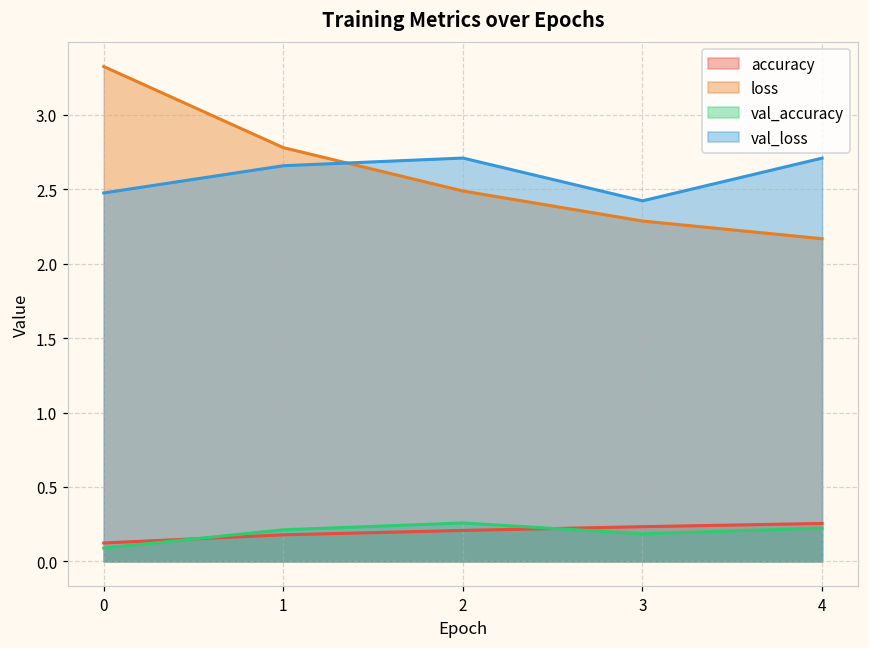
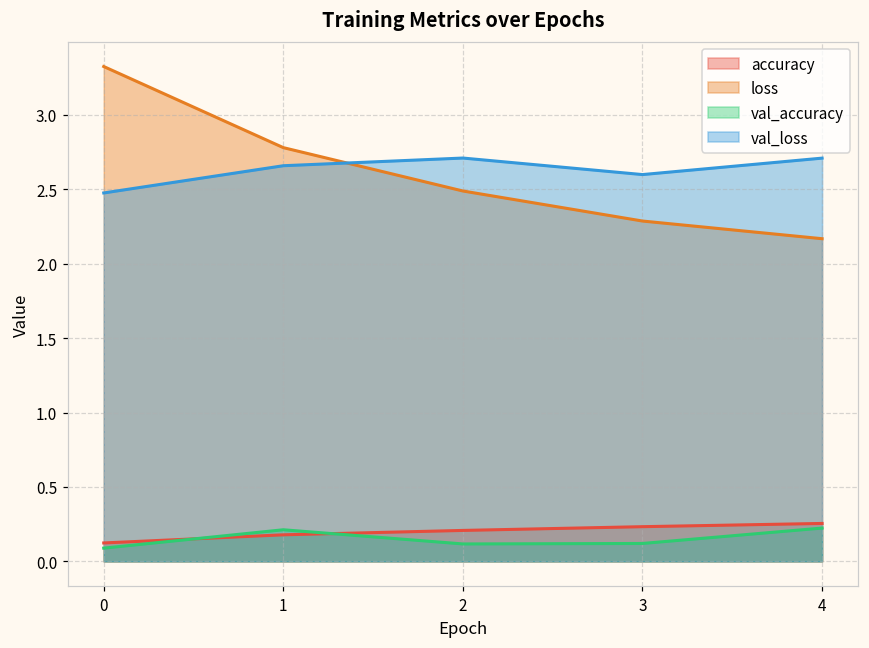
  {
    "val_accuracy": {
      "0": 0.09,
      "1": 0.21,
-     "2": 0.26,
-     "3": 0.19,
+     "2": 0.12,
+     "3": 0.12,
      "4": 0.22
    },
    "val_loss": {
      "0": 2.48,
      "1": 2.66,
      "2": 2.71,
-     "3": 2.42,
+     "3": 2.60,
      "4": 2.71
    }
  }
